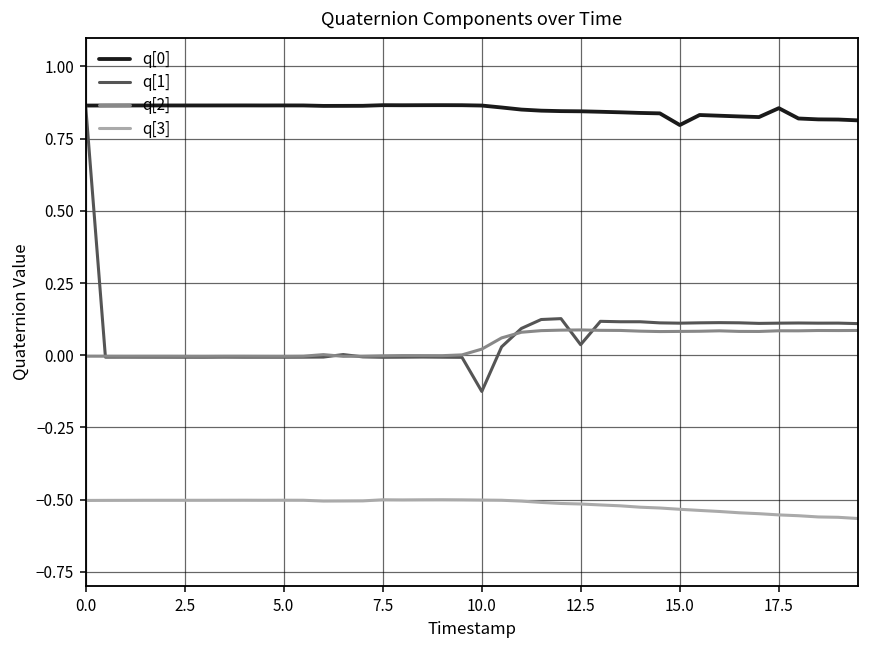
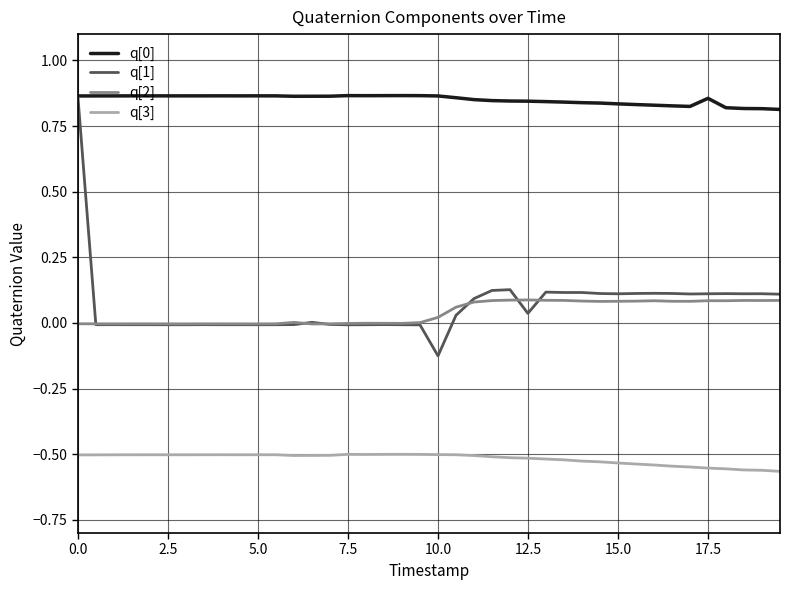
  {
    "q[0]": {
      "2.5": 0.86,
      "5.0": 0.86,
      "7.5": 0.87,
      "10.0": 0.86,
      "12.5": 0.84,
-     "15.0": 0.80,
+     "15.0": 0.83,
      "17.5": 0.86
    },
    "q[1]": {
      "10.0": -0.13,
      "12.5": 0.04,
      "15.0": 0.11,
      "17.5": 0.11
    }
  }
